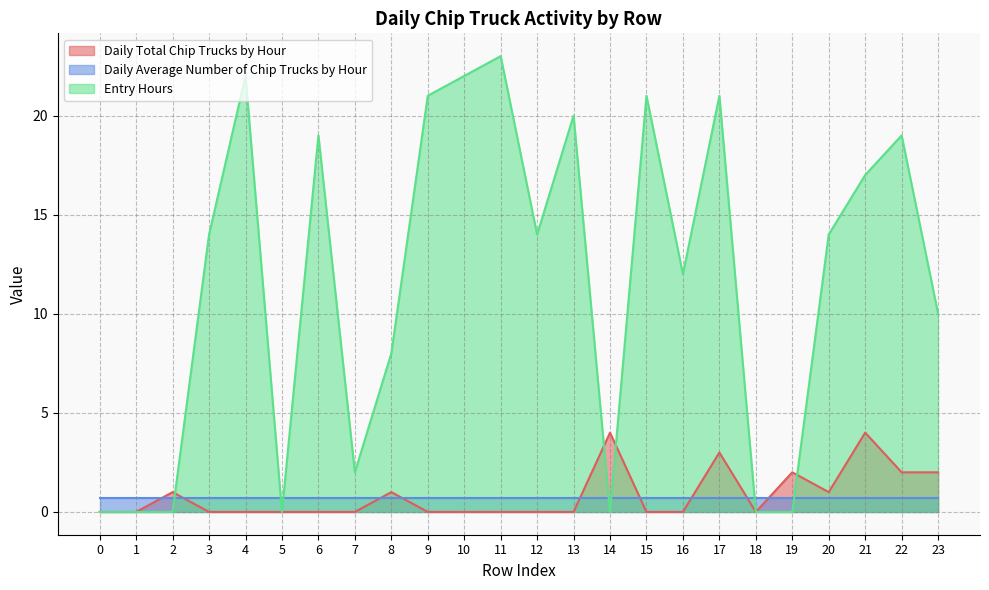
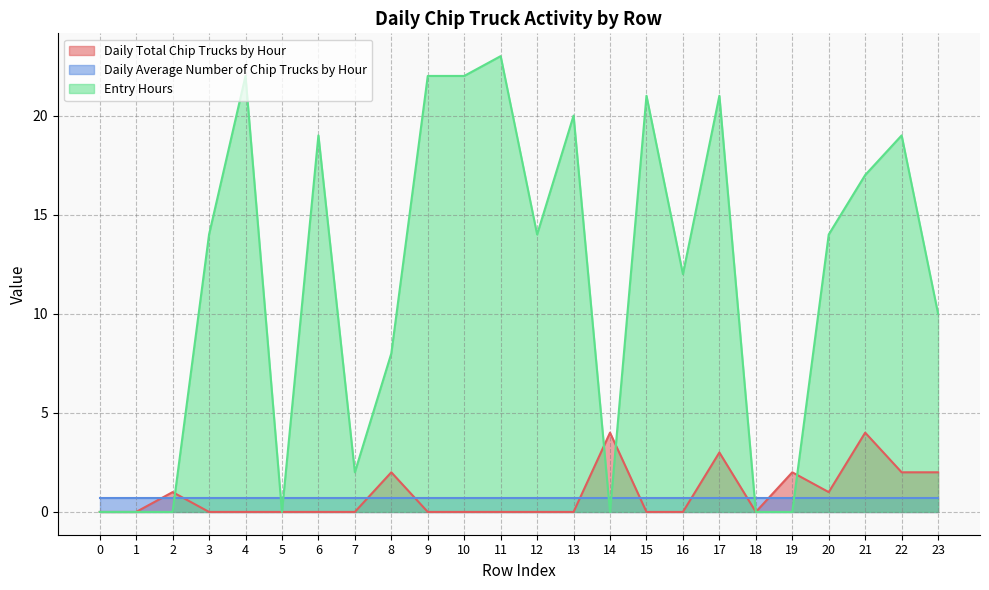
  {
    "Daily Total Chip Trucks by Hour": {
      "2": 1,
      "3": 0,
      "4": 0,
      "6": 0,
      "7": 0,
-     "8": 1,
+     "8": 2,
      "9": 0,
      "10": 0,
      "11": 0,
      "12": 0,
      "13": 0,
      "14": 4,
      "15": 0,
      "16": 0,
      "17": 3,
      "19": 2,
      "20": 1,
      "21": 4,
      "22": 2,
      "23": 2
    },
    "Daily Average Number of Chip Trucks by Hour": {
      "0": 0.7,
      "1": 0.7,
      "2": 0.7,
      "3": 0.7,
      "4": 0.7,
      "5": 0.7,
      "6": 0.7,
      "7": 0.7,
      "8": 0.7,
      "9": 0.7,
      "10": 0.7,
      "11": 0.7,
      "12": 0.7,
      "13": 0.7,
      "14": 0.7,
      "15": 0.7,
      "16": 0.7,
      "17": 0.7,
      "18": 0.7,
      "19": 0.7,
      "20": 0.7,
      "21": 0.7,
      "22": 0.7,
      "23": 0.7
    },
    "Entry Hours": {
      "2": 0,
      "3": 14,
      "6": 19,
      "7": 2,
      "8": 8,
-     "9": 21,
+     "9": 22,
      "10": 22,
      "11": 23,
      "12": 14,
      "13": 20,
      "14": 0,
      "15": 21,
      "16": 12,
      "17": 21,
      "19": 0,
      "20": 14,
      "21": 17,
      "22": 19,
      "23": 10
    }
  }
